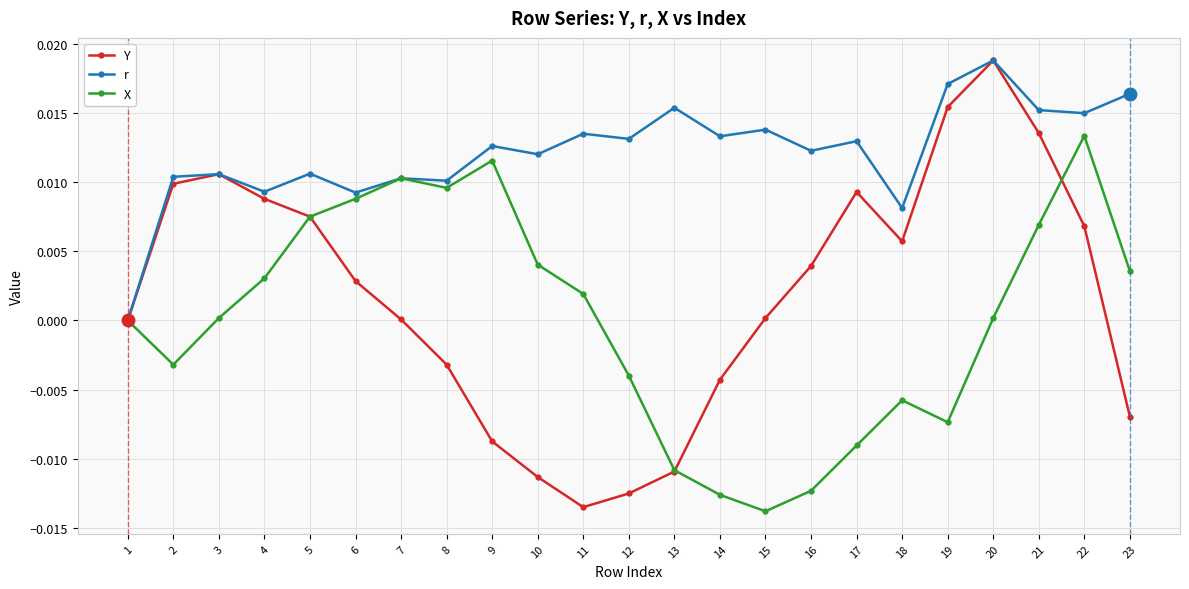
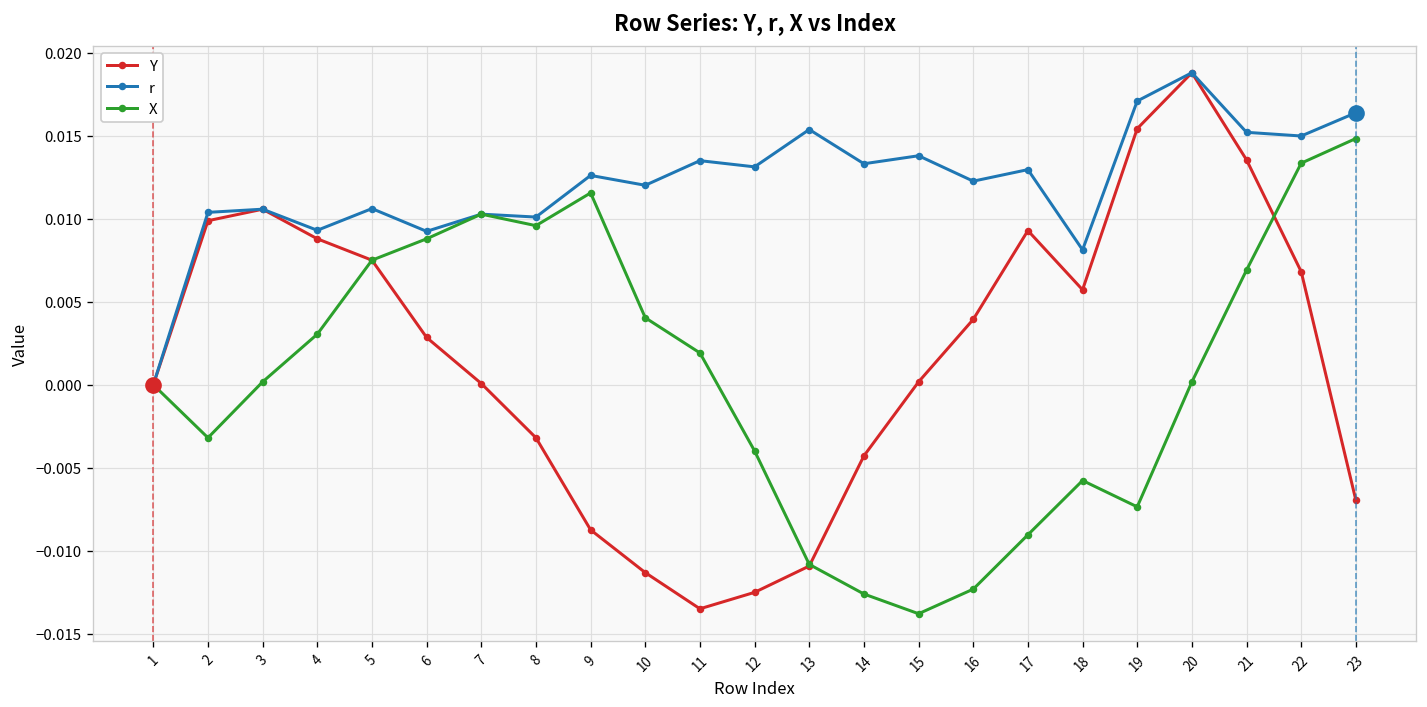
  {
    "X": {
      "2": -0.0032,
      "3": 0.0002,
      "4": 0.0030,
      "6": 0.0088,
      "8": 0.0096,
      "9": 0.0115,
      "10": 0.0040,
      "11": 0.0019,
      "12": -0.0040,
      "14": -0.0126,
      "15": -0.0138,
      "16": -0.0123,
      "17": -0.0090,
      "18": -0.0058,
      "19": -0.0074,
      "20": 0.0002,
      "21": 0.0069,
      "22": 0.0133,
-     "23": 0.0036
+     "23": 0.0148
    }
  }
